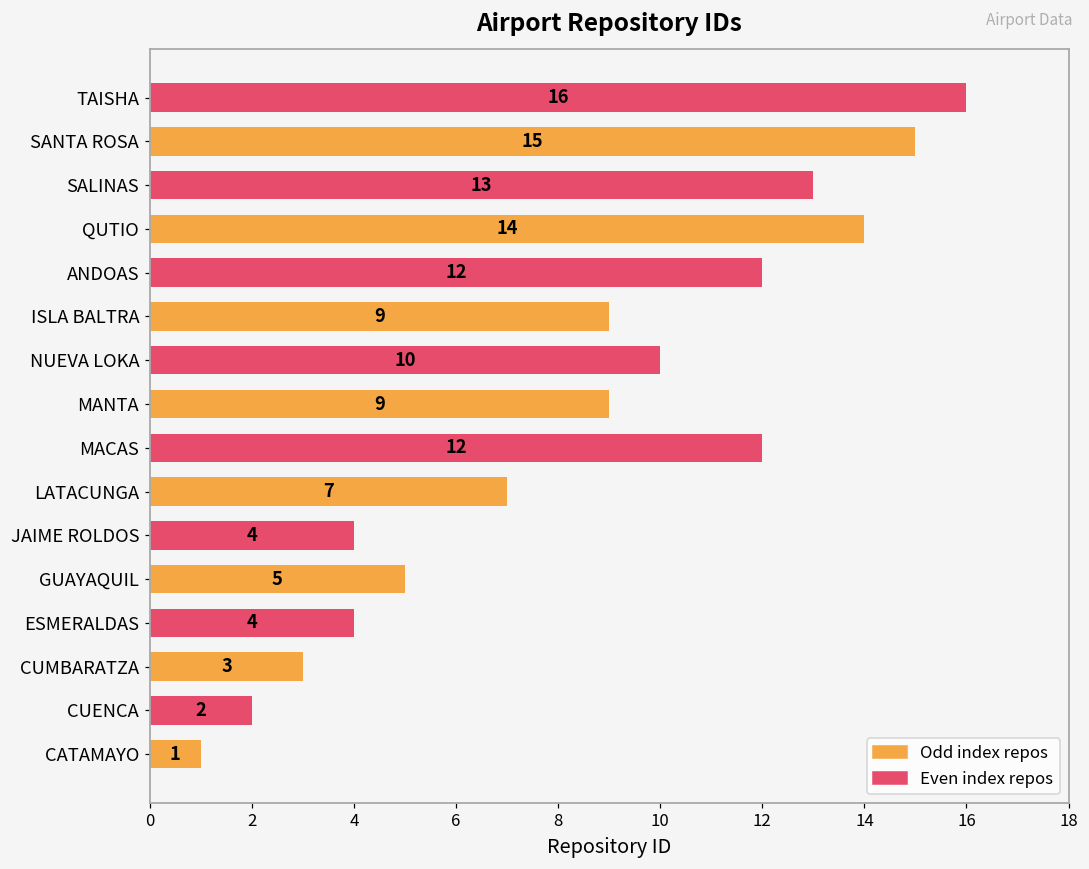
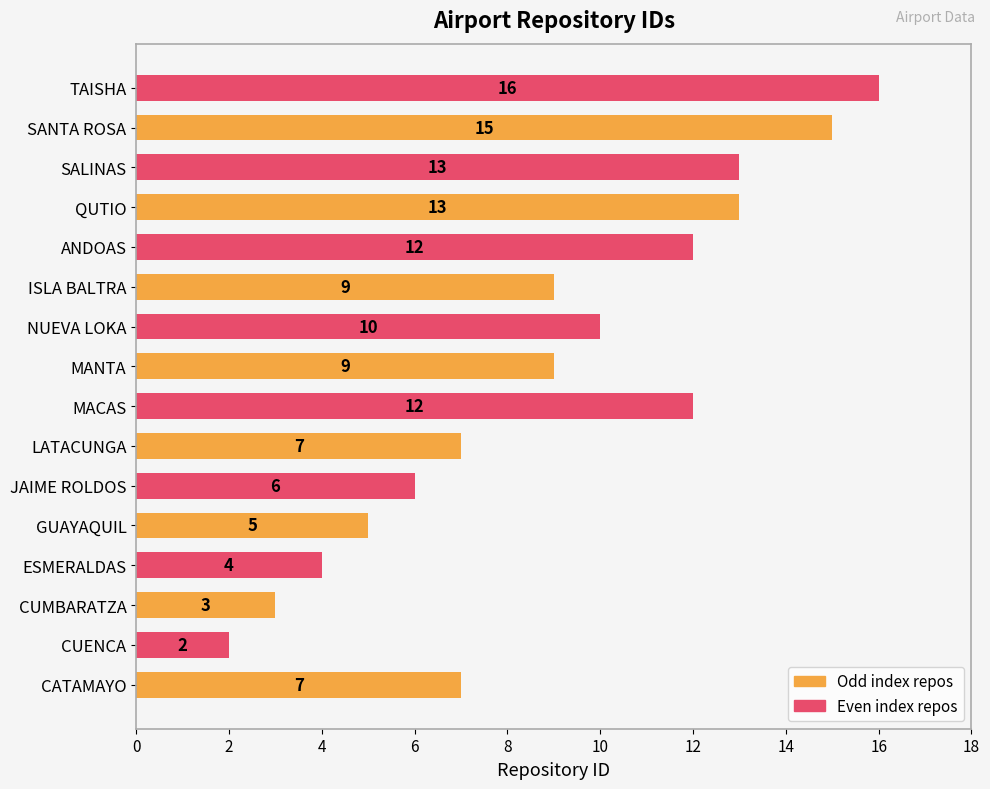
  {
    "TAISHA": 16,
    "SANTA ROSA": 15,
    "SALINAS": 13,
-   "QUTIO": 14,
+   "QUTIO": 13,
    "ANDOAS": 12,
    "ISLA BALTRA": 9,
    "NUEVA LOKA": 10,
    "MANTA": 9,
    "MACAS": 12,
    "LATACUNGA": 7,
-   "JAIME ROLDOS": 4,
+   "JAIME ROLDOS": 6,
    "GUAYAQUIL": 5,
    "ESMERALDAS": 4,
    "CUMBARATZA": 3,
    "CUENCA": 2,
-   "CATAMAYO": 1
+   "CATAMAYO": 7
  }
